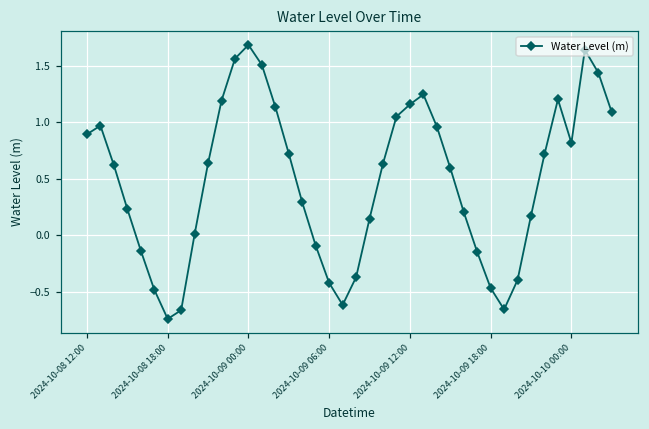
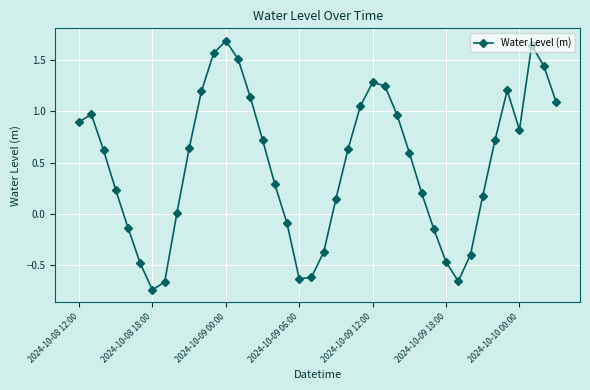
  {
    "2024-10-08 12:00": 0.89,
    "2024-10-08 18:00": -0.74,
    "2024-10-09 00:00": 1.68,
-   "2024-10-09 06:00": -0.42,
-   "2024-10-09 12:00": 1.16,
+   "2024-10-09 06:00": -0.63,
+   "2024-10-09 12:00": 1.28,
    "2024-10-09 18:00": -0.47,
    "2024-10-10 00:00": 0.82
  }
